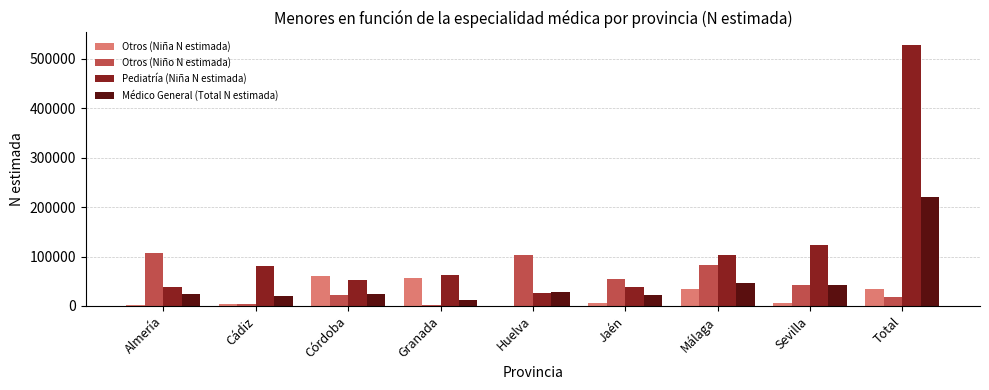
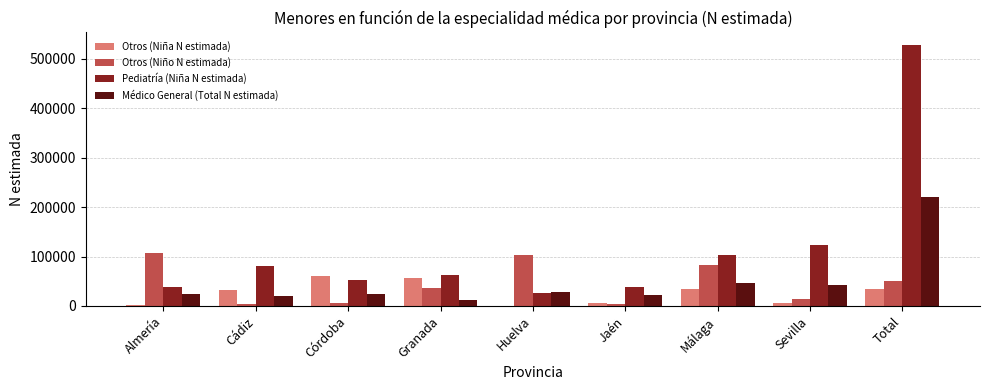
  {
    "Otros (Niña N estimada)": {
-     "Cádiz": 0,
+     "Cádiz": 30000,
      "Córdoba": 60000,
      "Granada": 60000,
      "Huelva": 0,
      "Jaén": 10000,
      "Málaga": 30000,
      "Sevilla": 10000,
      "Total": 30000
    },
    "Otros (Niño N estimada)": {
      "Almería": 110000,
-     "Córdoba": 20000,
-     "Granada": 0,
+     "Córdoba": 10000,
+     "Granada": 40000,
      "Huelva": 100000,
-     "Jaén": 50000,
+     "Jaén": 0,
      "Málaga": 80000,
-     "Sevilla": 40000,
-     "Total": 20000
+     "Sevilla": 10000,
+     "Total": 50000
    }
  }
